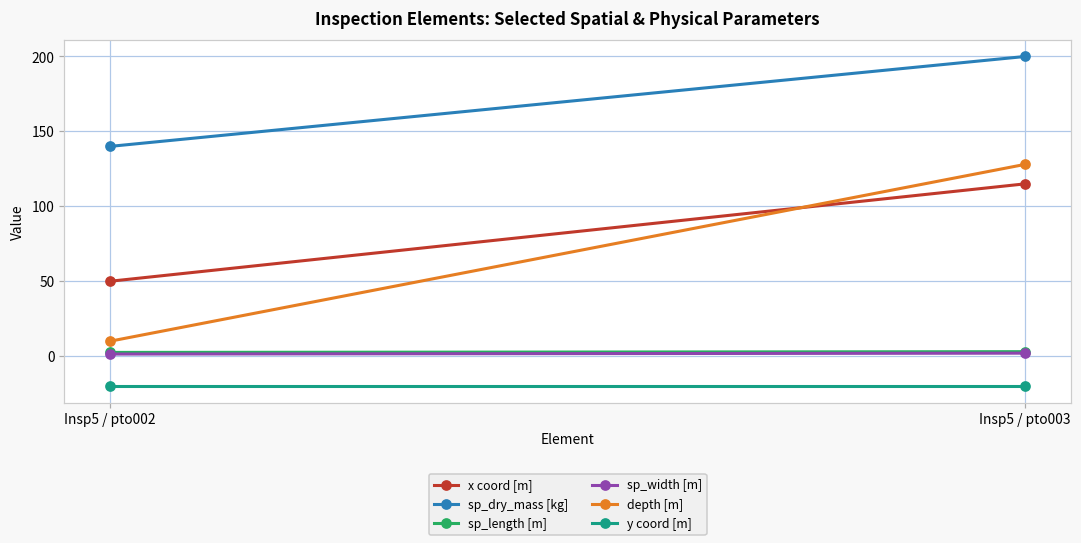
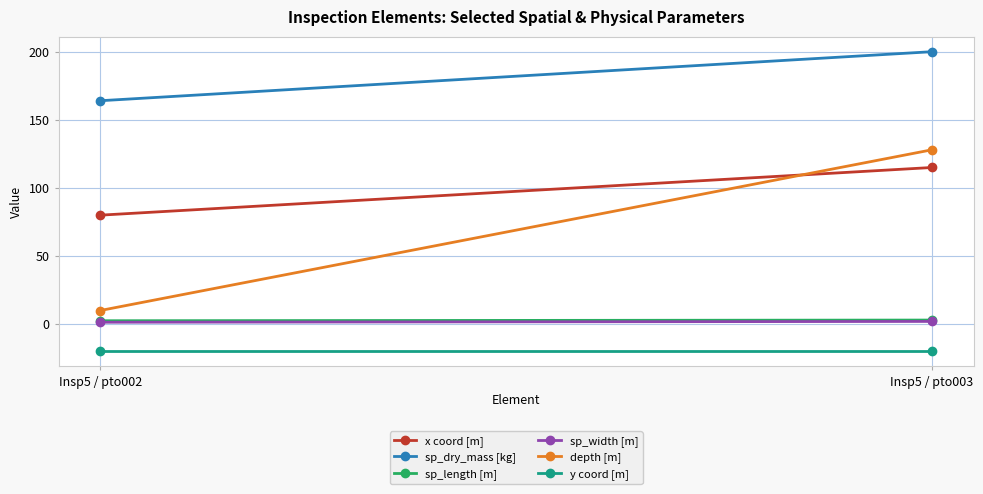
  {
    "x coord [m]": {
-     "Insp5 / pto002": 50,
+     "Insp5 / pto002": 80,
      "Insp5 / pto003": 115
    },
    "sp_dry_mass [kg]": {
-     "Insp5 / pto002": 140,
+     "Insp5 / pto002": 164,
      "Insp5 / pto003": 200
    },
    "depth [m]": {
      "Insp5 / pto002": 10,
      "Insp5 / pto003": 128
    }
  }
